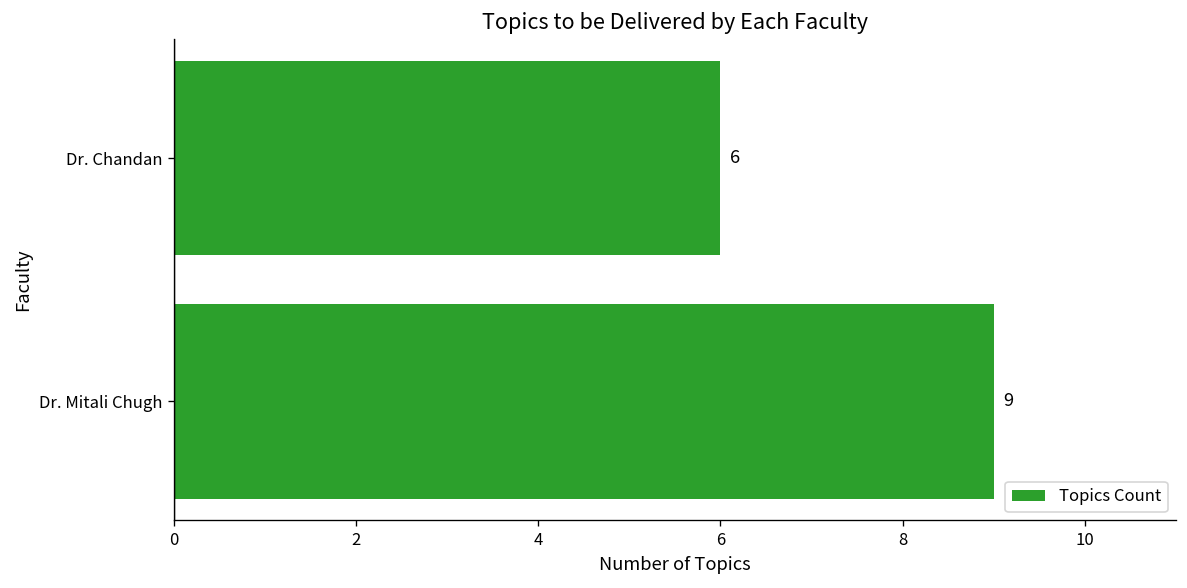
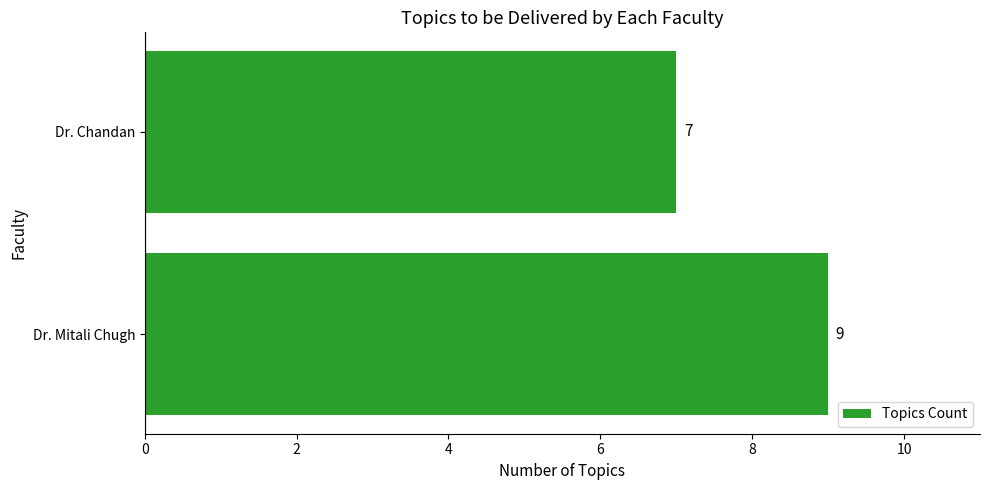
  {
-   "Dr. Chandan": 6,
+   "Dr. Chandan": 7,
    "Dr. Mitali Chugh": 9
  }
